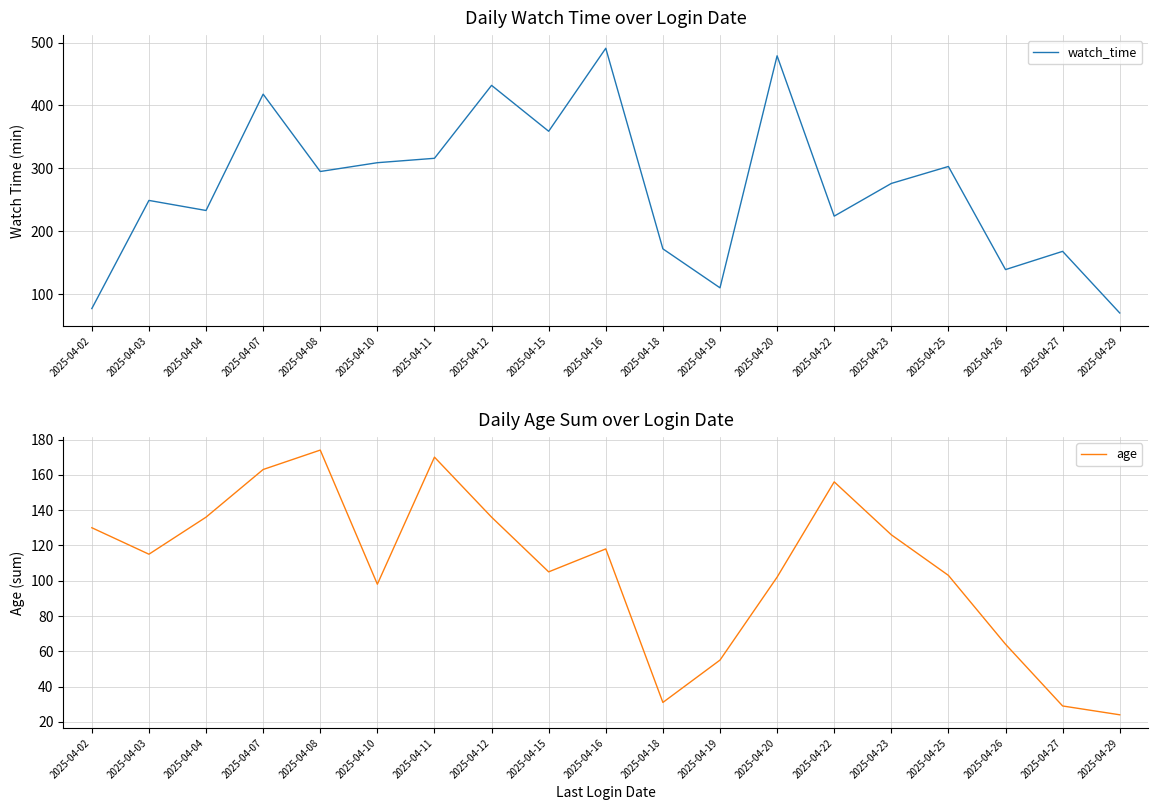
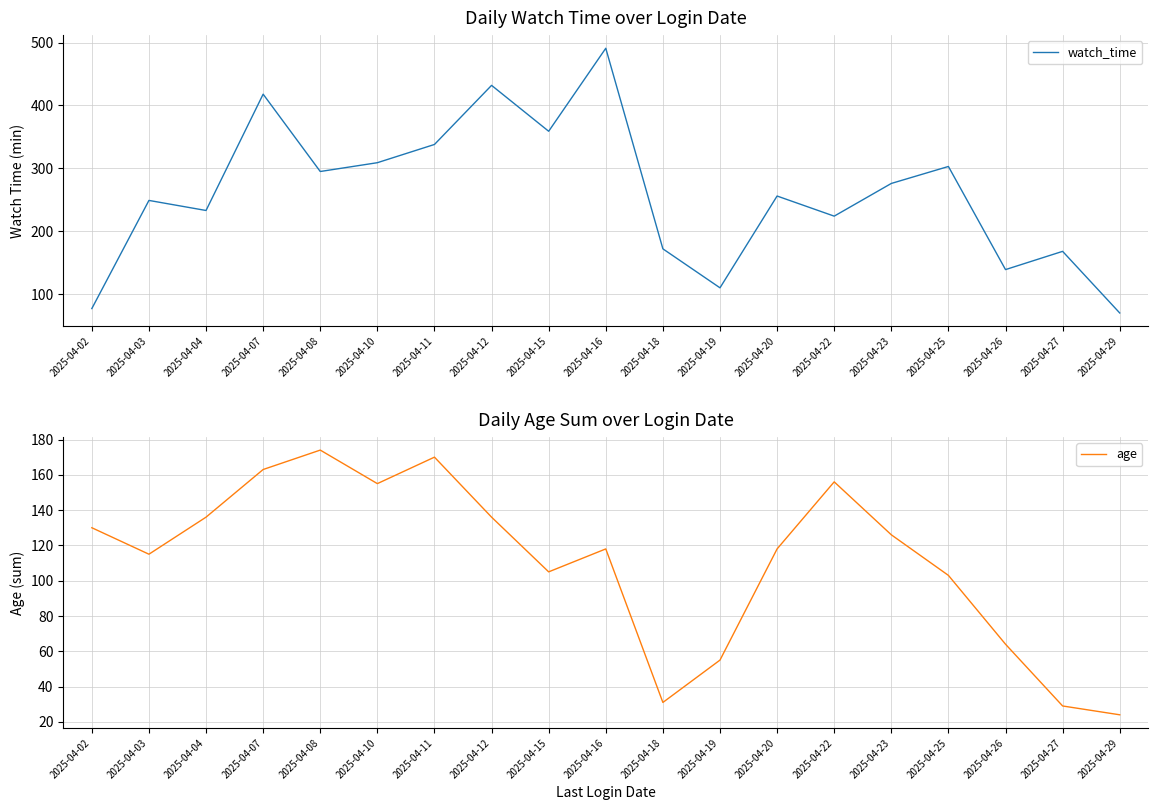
  {
    "Daily Watch Time over Login Date": {
      "2025-04-02": 80,
      "2025-04-03": 250,
      "2025-04-04": 230,
      "2025-04-07": 420,
      "2025-04-08": 300,
      "2025-04-10": 310,
-     "2025-04-11": 320,
+     "2025-04-11": 340,
      "2025-04-12": 430,
      "2025-04-15": 360,
      "2025-04-16": 490,
      "2025-04-18": 170,
      "2025-04-19": 110,
-     "2025-04-20": 480,
+     "2025-04-20": 260,
      "2025-04-22": 220,
      "2025-04-23": 280,
      "2025-04-25": 300,
      "2025-04-26": 140,
      "2025-04-27": 170,
      "2025-04-29": 70
    },
    "Daily Age Sum over Login Date": {
      "2025-04-02": 130,
      "2025-04-03": 115,
      "2025-04-04": 136,
      "2025-04-07": 163,
      "2025-04-08": 174,
-     "2025-04-10": 98,
+     "2025-04-10": 155,
      "2025-04-11": 170,
      "2025-04-12": 136,
      "2025-04-15": 105,
      "2025-04-16": 118,
      "2025-04-18": 31,
      "2025-04-19": 55,
-     "2025-04-20": 102,
+     "2025-04-20": 118,
      "2025-04-22": 156,
      "2025-04-23": 126,
      "2025-04-25": 103,
      "2025-04-26": 64,
      "2025-04-27": 29,
      "2025-04-29": 24
    }
  }
